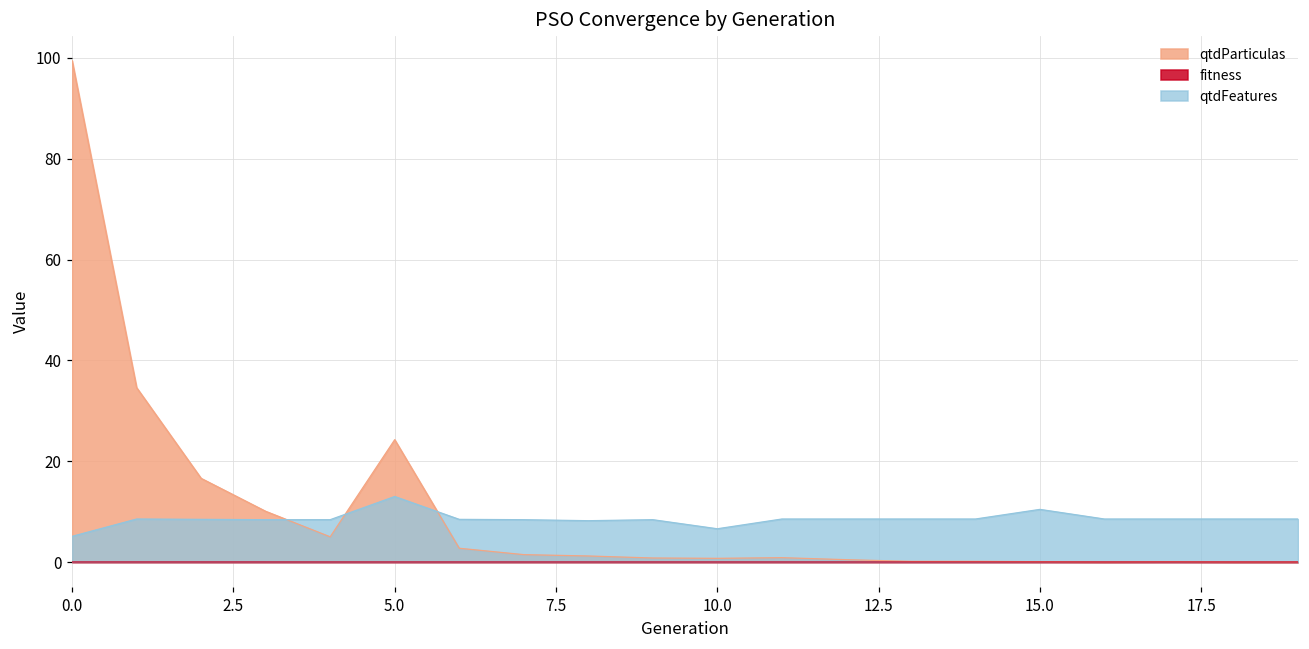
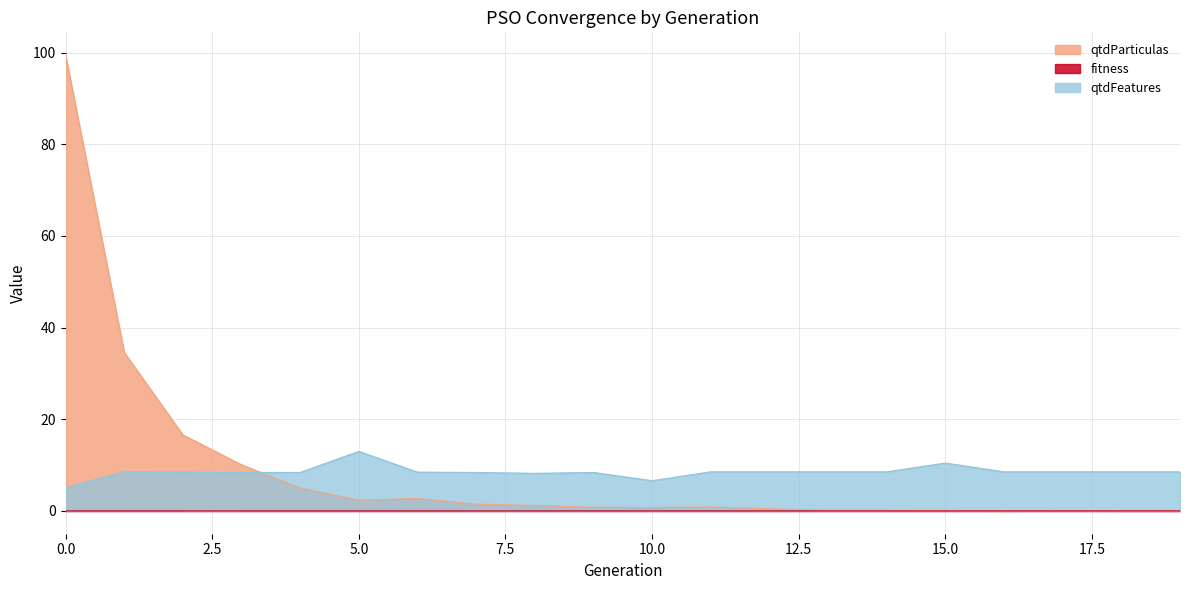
  {
    "qtdParticulas": {
      "0.0": 99,
-     "5.0": 24,
+     "5.0": 2,
      "10.0": 1
    },
    "fitness": {
      "0.0": 0,
      "5.0": 0,
      "10.0": 0
    },
    "qtdFeatures": {
      "0.0": 5,
      "5.0": 13,
      "10.0": 7,
      "15.0": 10
    }
  }
